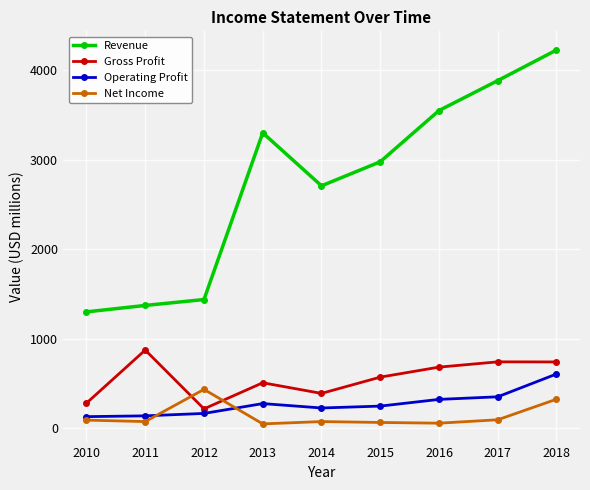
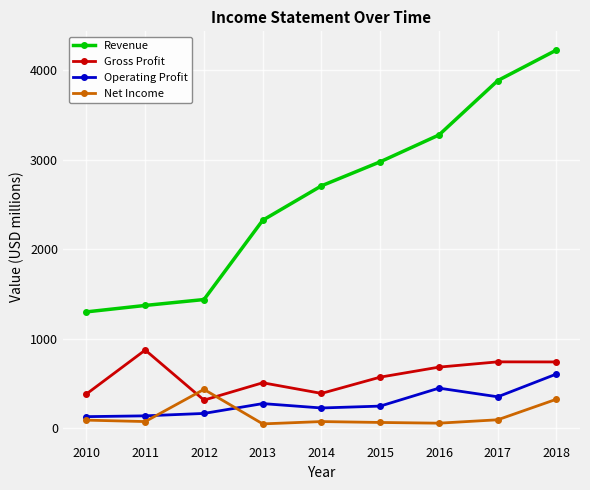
  {
    "Revenue": {
      "2010": 1300,
      "2011": 1400,
      "2012": 1400,
-     "2013": 3300,
+     "2013": 2300,
      "2014": 2700,
      "2015": 3000,
-     "2016": 3600,
+     "2016": 3300,
      "2017": 3900,
      "2018": 4200
    },
    "Gross Profit": {
-     "2010": 300,
+     "2010": 400,
      "2011": 900,
-     "2012": 200,
+     "2012": 300,
      "2013": 500,
      "2014": 400,
      "2015": 600,
      "2016": 700,
      "2017": 700,
      "2018": 700
    },
    "Operating Profit": {
      "2010": 100,
      "2011": 100,
      "2012": 200,
      "2013": 300,
      "2014": 200,
      "2015": 200,
-     "2016": 300,
+     "2016": 400,
      "2017": 300,
      "2018": 600
    },
    "Net Income": {
      "2010": 100,
      "2011": 100,
      "2012": 400,
      "2013": 0,
      "2014": 100,
      "2015": 100,
      "2016": 100,
      "2017": 100,
      "2018": 300
    }
  }
